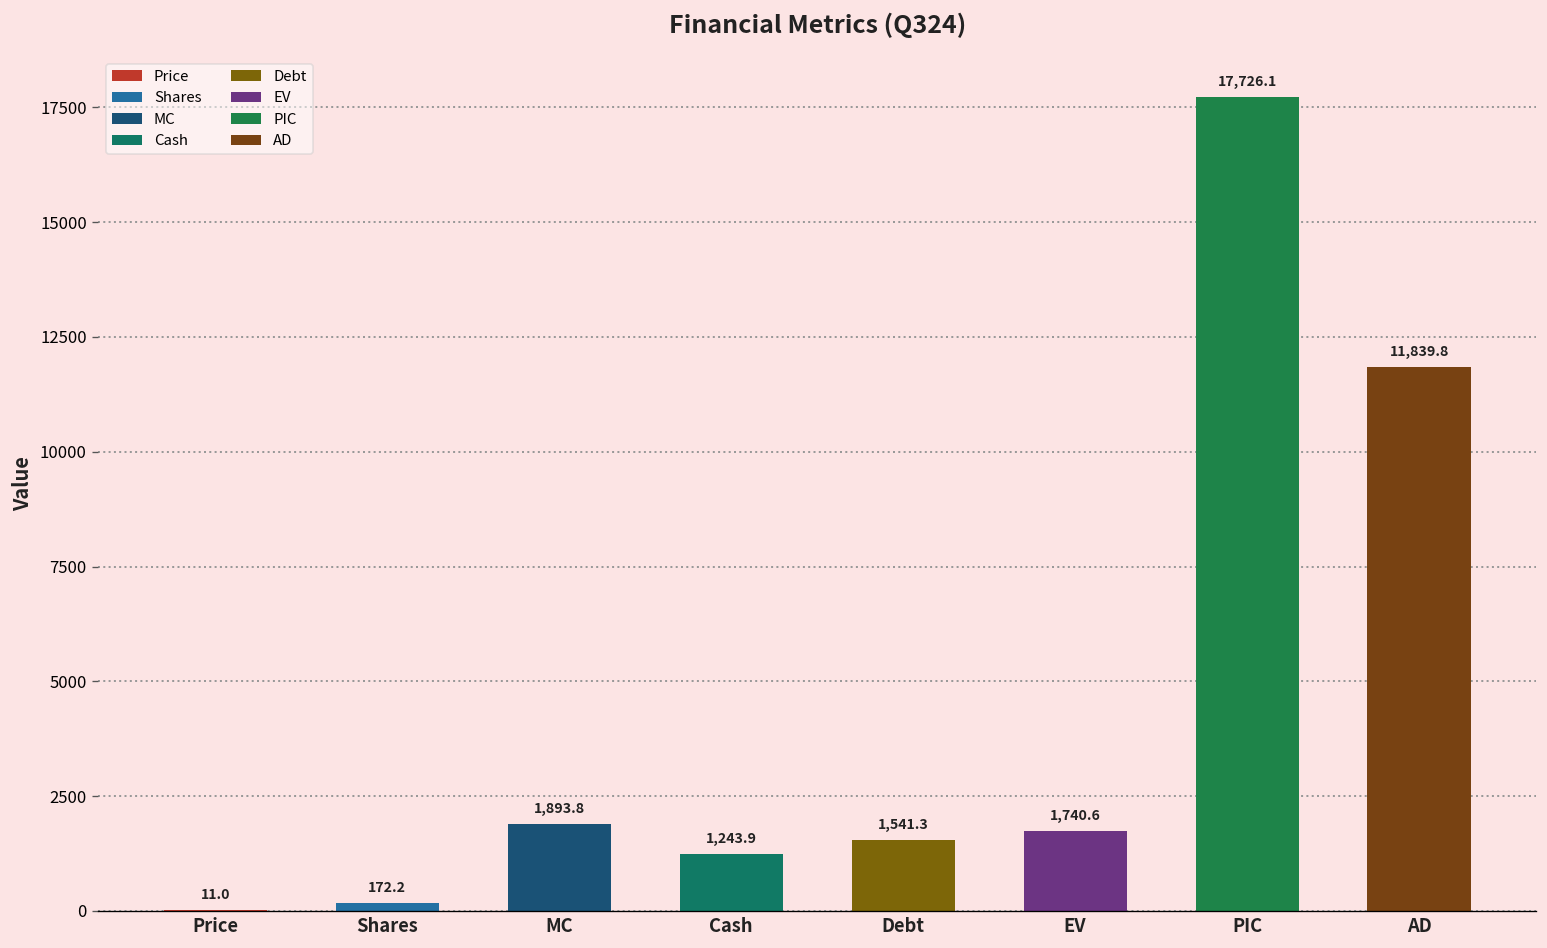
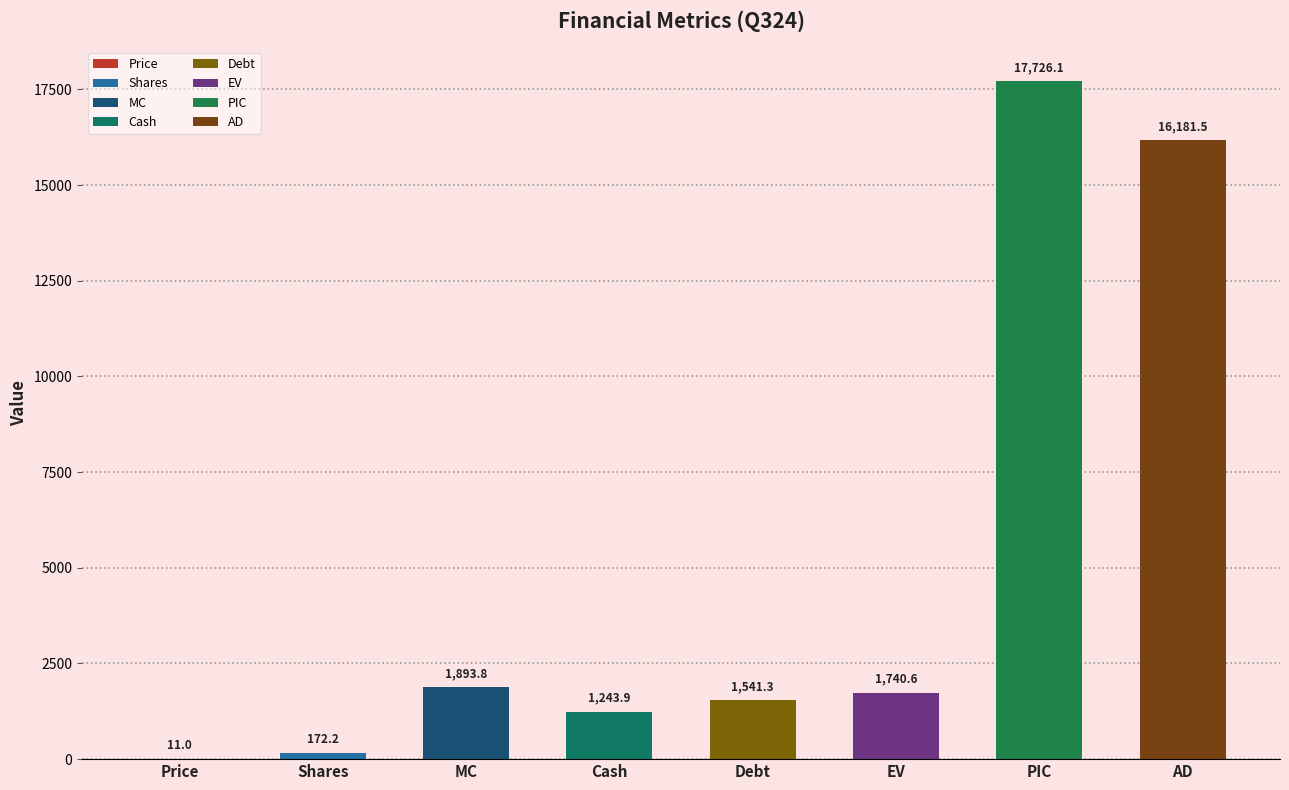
  {
    "Price": "11.0",
    "Shares": "172.2",
    "MC": "1,893.8",
    "Cash": "1,243.9",
    "Debt": "1,541.3",
    "EV": "1,740.6",
    "PIC": "17,726.1",
-   "AD": "11,839.8"
+   "AD": "16,181.5"
  }
